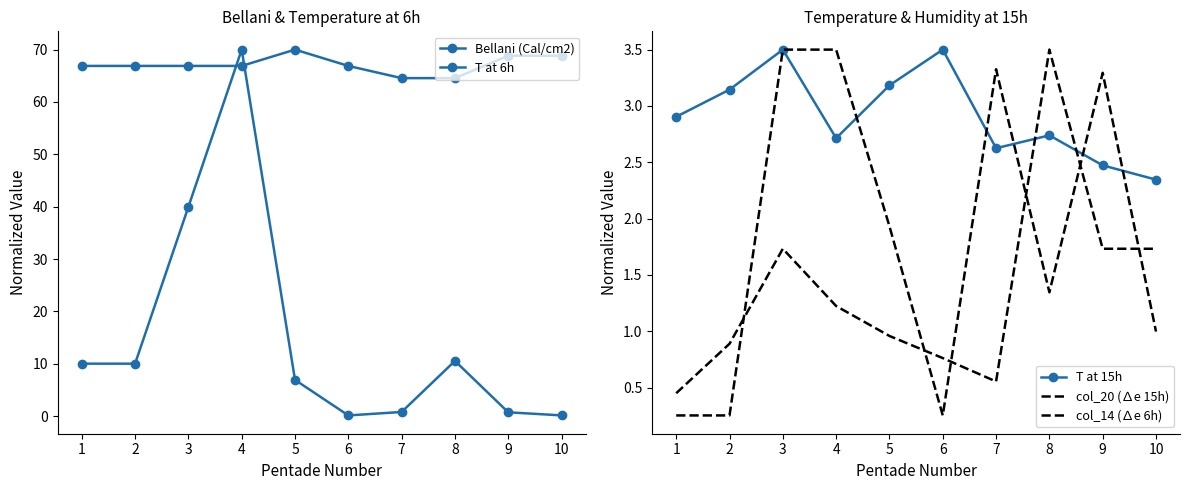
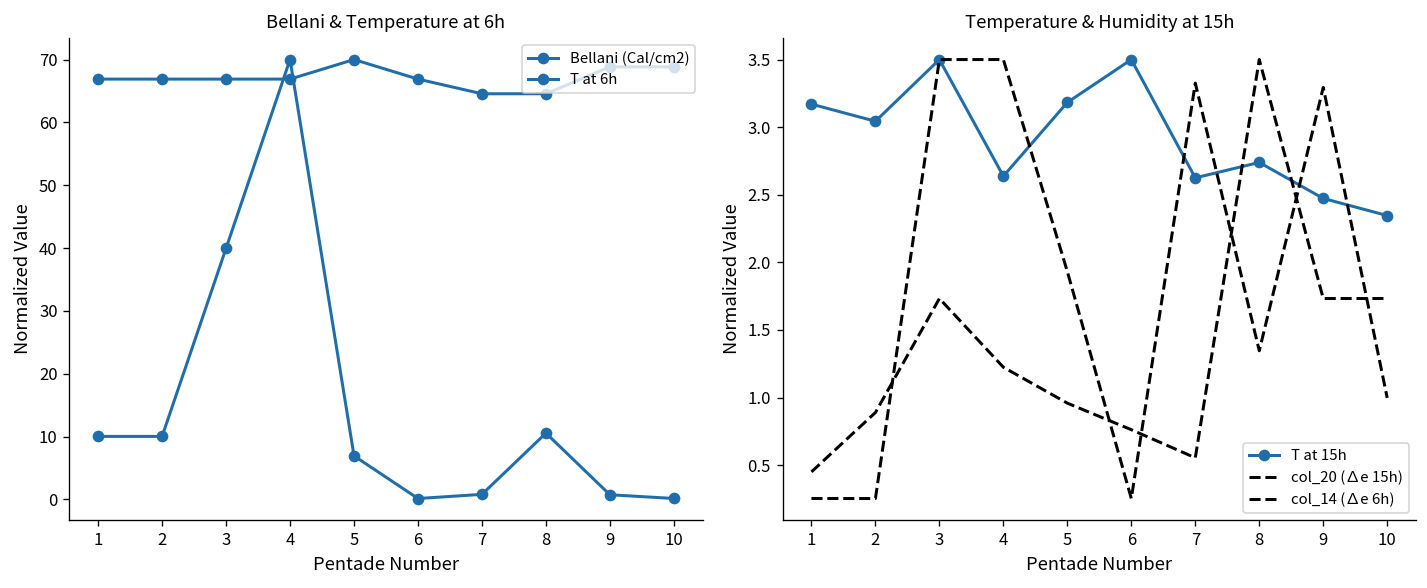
  {
    "Temperature & Humidity at 15h": {
      "T at 15h": {
-       "1": 2.90,
-       "2": 3.14,
-       "4": 2.71,
+       "1": 3.17,
+       "2": 3.04,
+       "4": 2.64,
        "5": 3.18,
        "6": 3.50,
        "7": 2.63,
        "8": 2.74,
        "9": 2.47,
        "10": 2.35
      }
    }
  }
